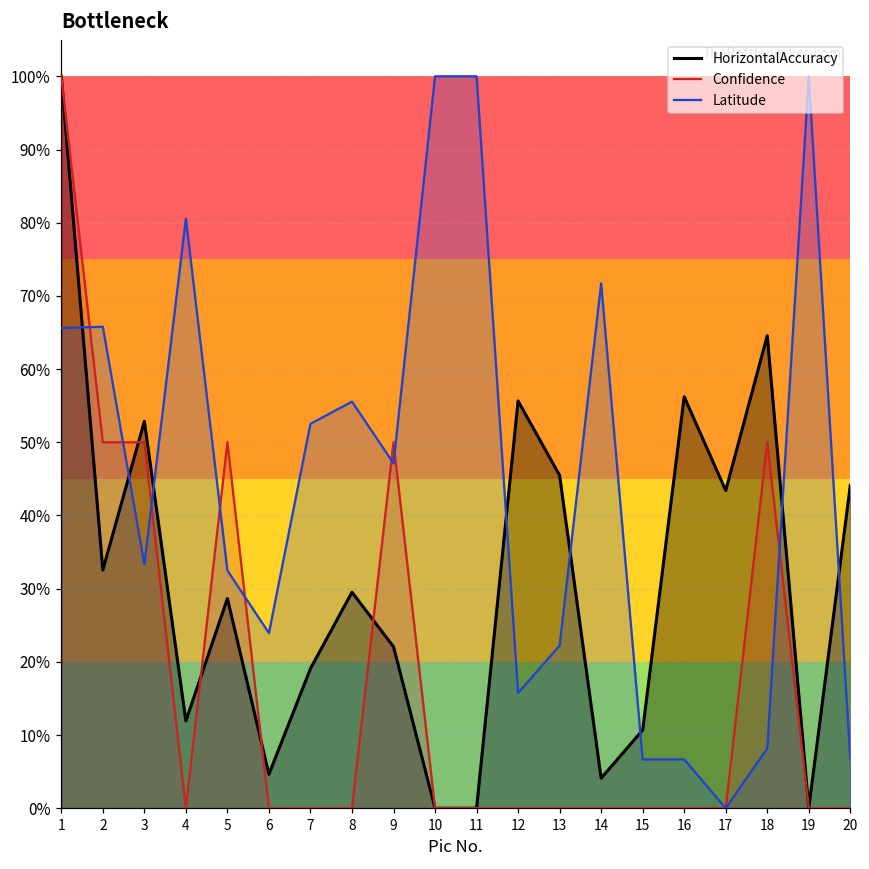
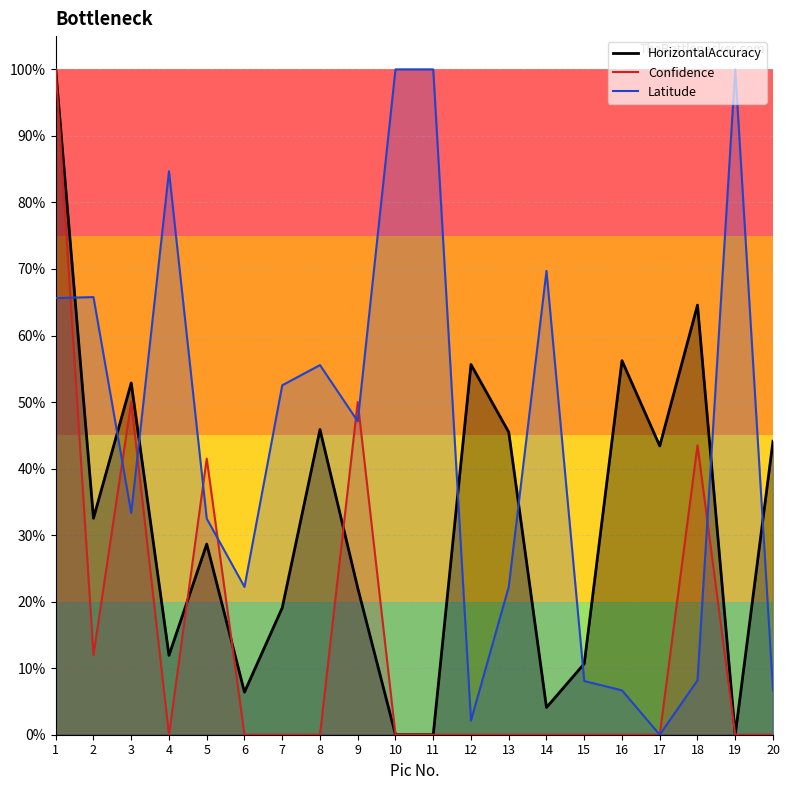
  {
    "HorizontalAccuracy": {
      "2": "33%",
      "3": "53%",
      "4": "12%",
      "5": "29%",
-     "6": "5%",
+     "6": "6%",
      "7": "19%",
-     "8": "30%",
+     "8": "46%",
      "9": "22%",
      "12": "56%",
      "13": "45%",
      "14": "4%",
      "15": "11%",
      "16": "56%",
      "17": "43%",
      "18": "65%",
      "20": "44%"
    },
    "Confidence": {
-     "2": "50%",
+     "2": "12%",
      "3": "50%",
      "4": "0%",
-     "5": "50%",
+     "5": "41%",
      "6": "0%",
      "7": "0%",
      "8": "0%",
      "9": "50%",
      "12": "0%",
      "13": "0%",
      "14": "0%",
      "15": "0%",
      "16": "0%",
-     "18": "50%",
+     "18": "43%",
      "20": "0%"
    },
    "Latitude": {
      "1": "66%",
      "2": "66%",
      "3": "33%",
-     "4": "81%",
+     "4": "85%",
      "5": "32%",
-     "6": "24%",
+     "6": "22%",
      "7": "53%",
      "8": "56%",
      "9": "47%",
      "10": "100%",
      "11": "100%",
-     "12": "16%",
+     "12": "2%",
      "13": "22%",
-     "14": "72%",
-     "15": "7%",
+     "14": "70%",
+     "15": "8%",
      "16": "7%",
      "18": "8%",
      "20": "7%"
    }
  }
